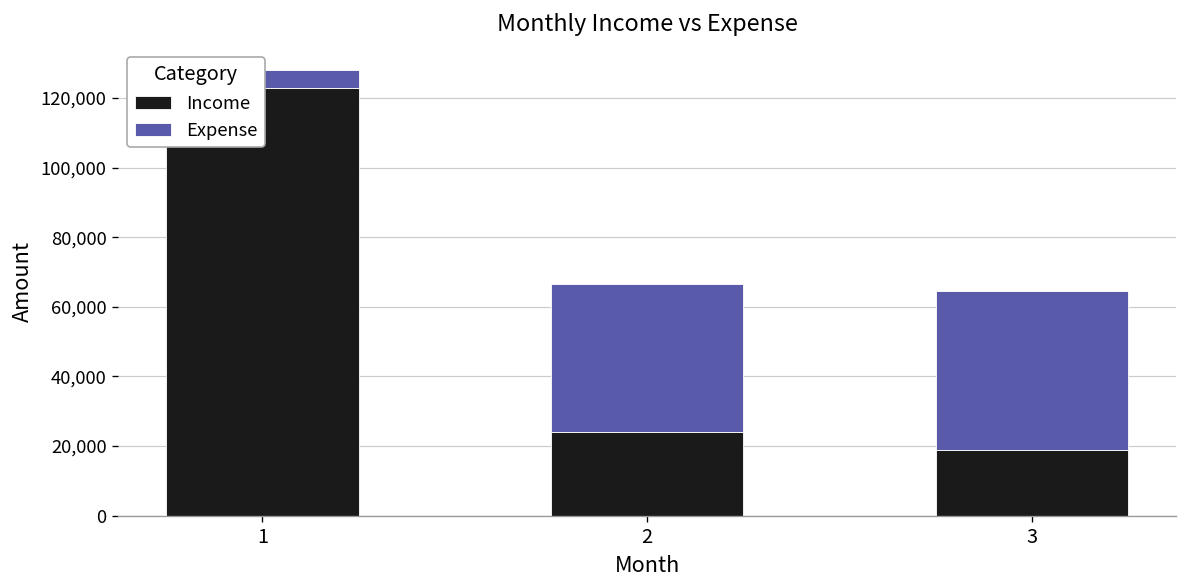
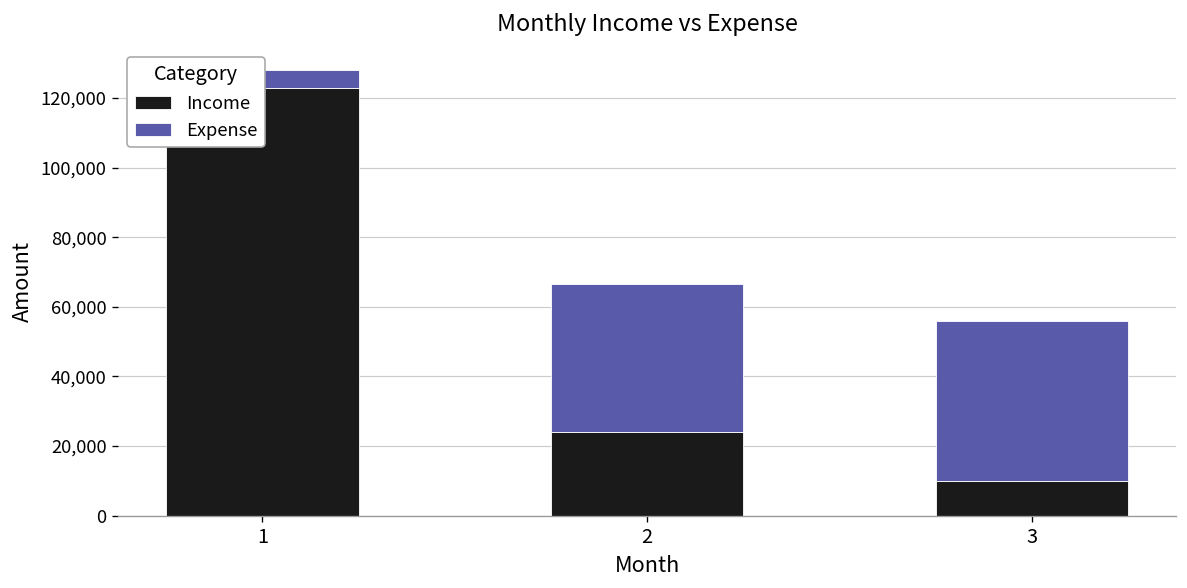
  {
    "Income": {
      "2": "24,000",
-     "3": "19,000"
+     "3": "10,000"
    },
    "Expense": {
      "2": "42,000",
      "3": "46,000"
    }
  }
